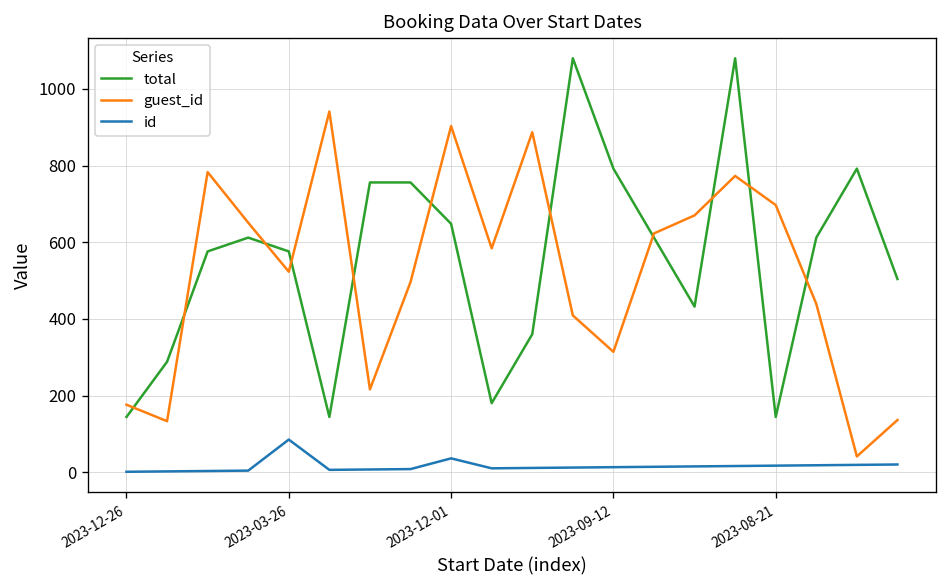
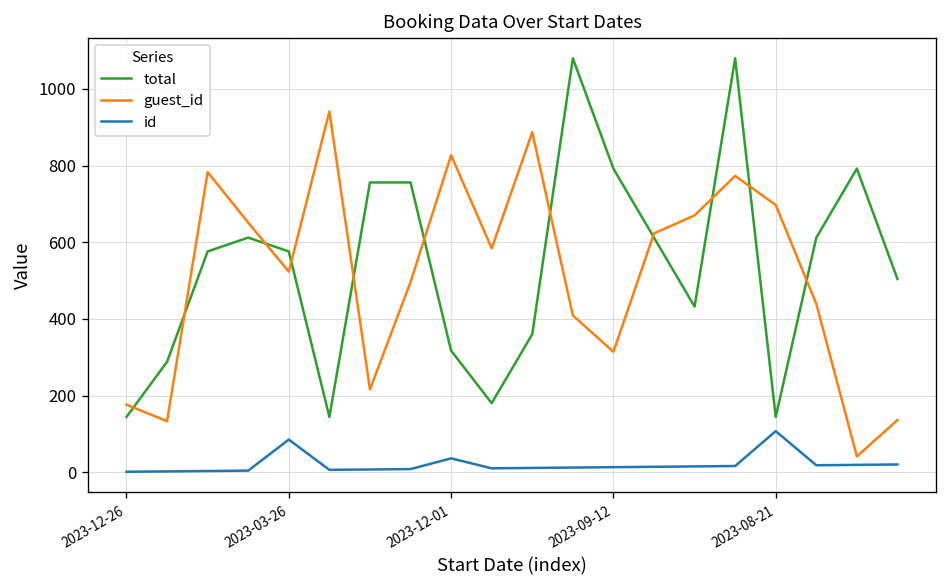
  {
    "total": {
      "2023-12-26": 140,
      "2023-03-26": 580,
-     "2023-12-01": 650,
+     "2023-12-01": 320,
      "2023-09-12": 790,
      "2023-08-21": 140
    },
    "guest_id": {
      "2023-12-26": 180,
      "2023-03-26": 520,
-     "2023-12-01": 900,
+     "2023-12-01": 830,
      "2023-09-12": 310,
      "2023-08-21": 700
    },
    "id": {
      "2023-12-26": 0,
      "2023-03-26": 90,
      "2023-12-01": 40,
      "2023-09-12": 10,
-     "2023-08-21": 20
+     "2023-08-21": 110
    }
  }
